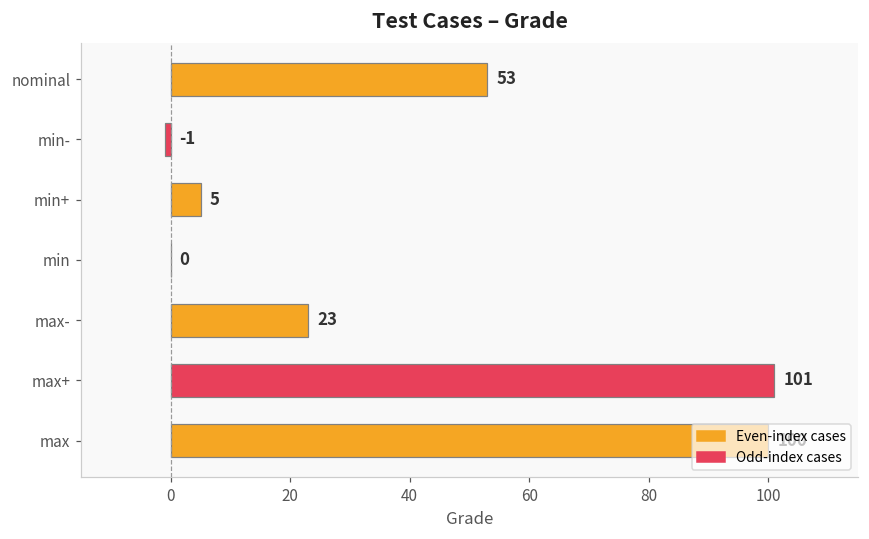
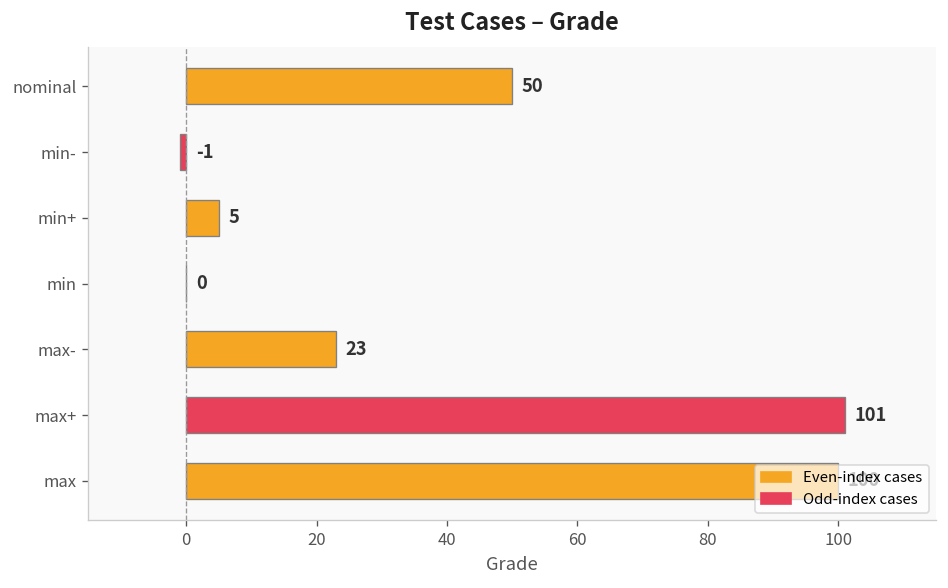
  {
-   "nominal": 53,
+   "nominal": 50,
    "min-": -1,
    "min+": 5,
    "min": 0,
    "max-": 23,
    "max+": 101
  }
